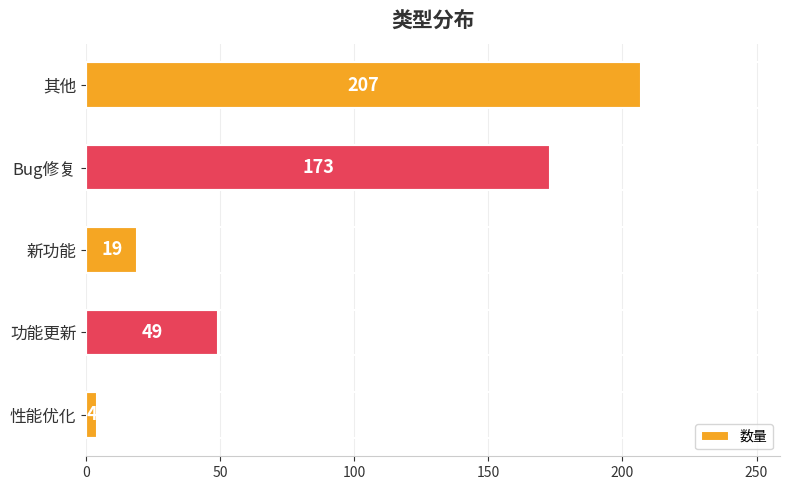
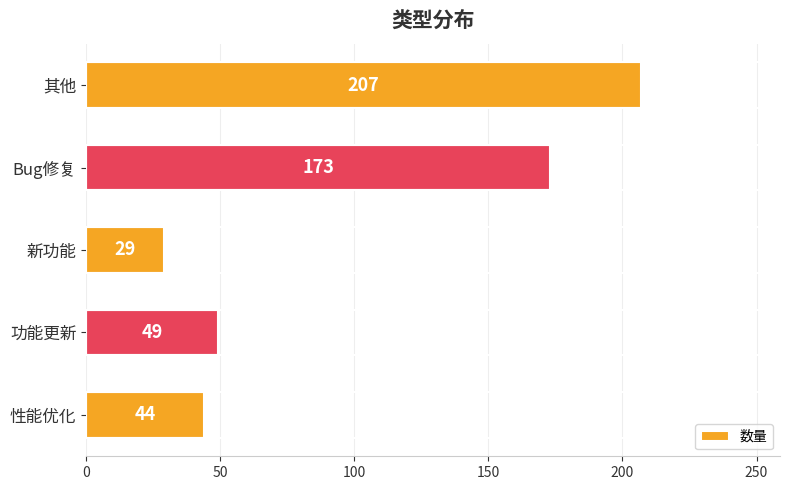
  {
    "其他": 207,
    "Bug修复": 173,
-   "新功能": 19,
+   "新功能": 29,
    "功能更新": 49,
-   "性能优化": 4
+   "性能优化": 44
  }
